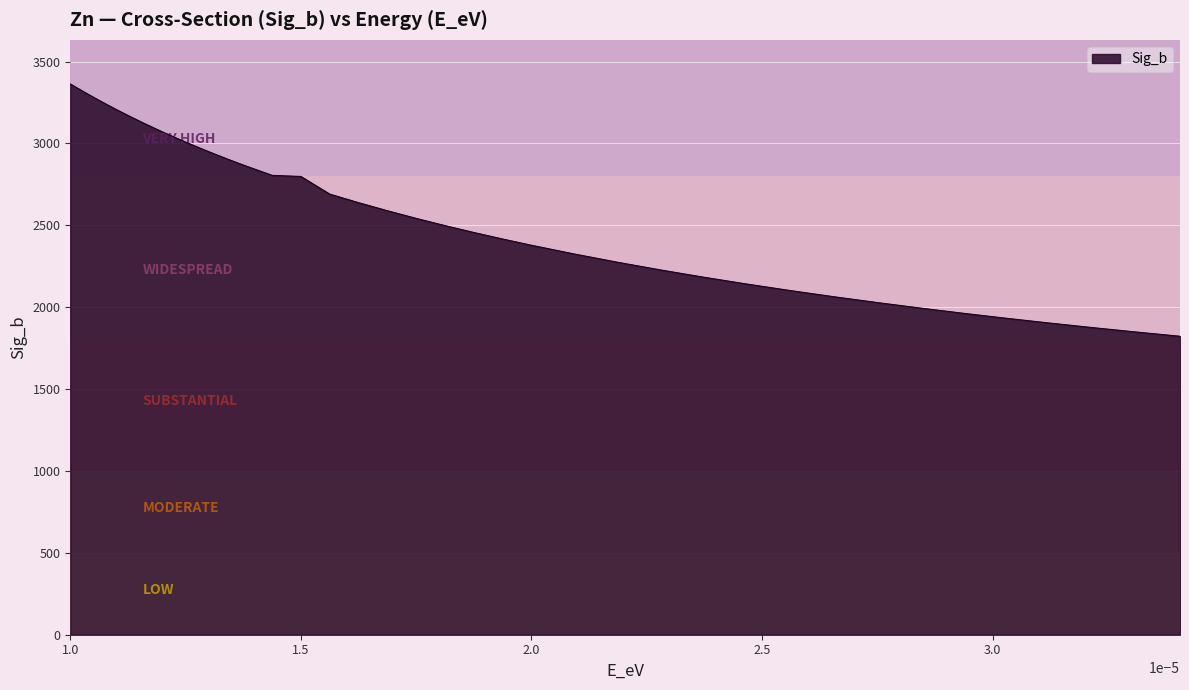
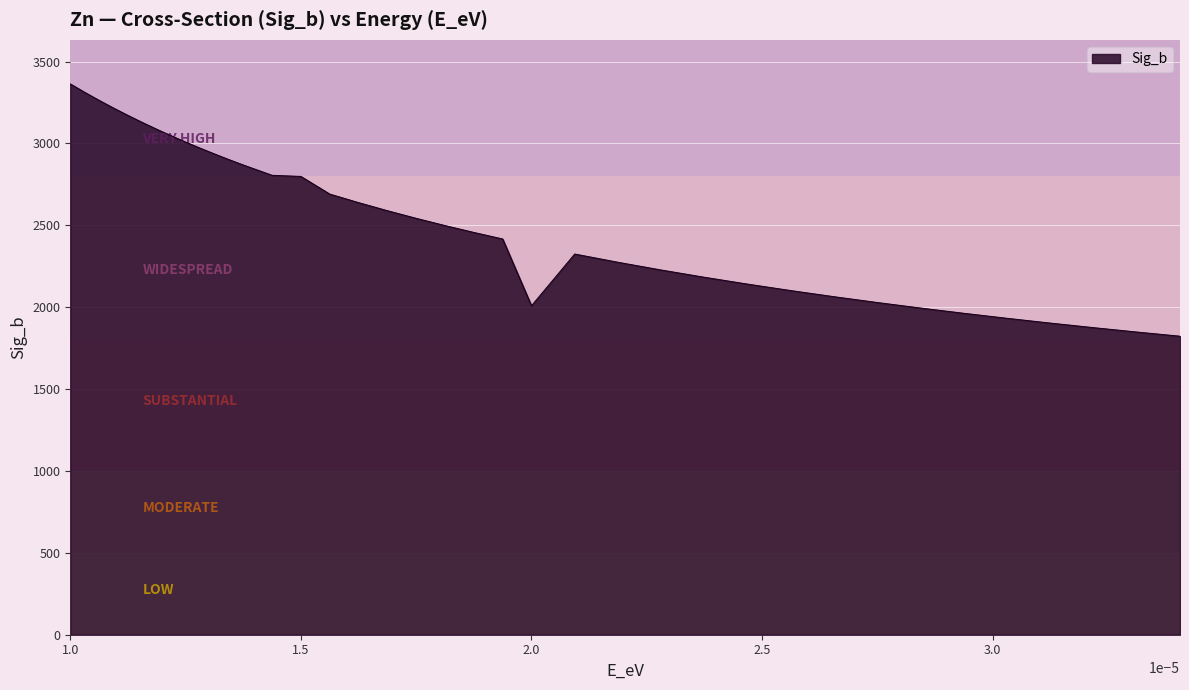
  {
    "1.0": 3360,
    "1.5": 2800,
-   "2.0": 2380
+   "2.0": 2010
  }
